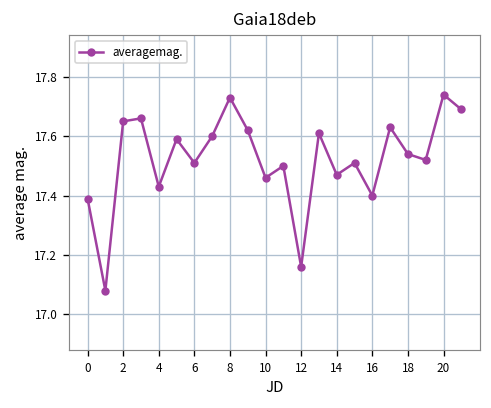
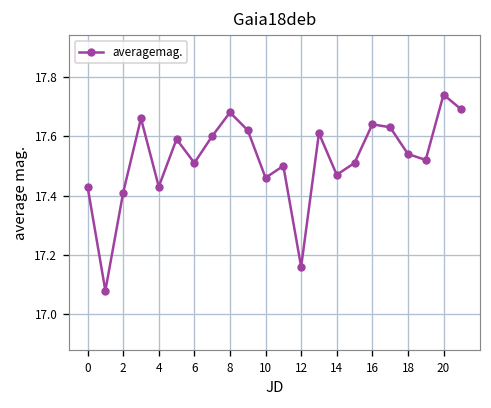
  {
-   "0": 17.39,
-   "2": 17.65,
+   "0": 17.43,
+   "2": 17.41,
    "4": 17.43,
    "6": 17.51,
-   "8": 17.73,
+   "8": 17.68,
    "10": 17.46,
    "12": 17.16,
    "14": 17.47,
-   "16": 17.40,
+   "16": 17.64,
    "18": 17.54,
    "20": 17.74
  }
